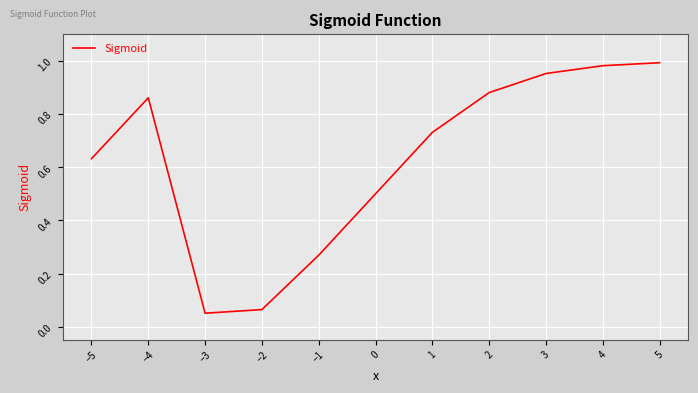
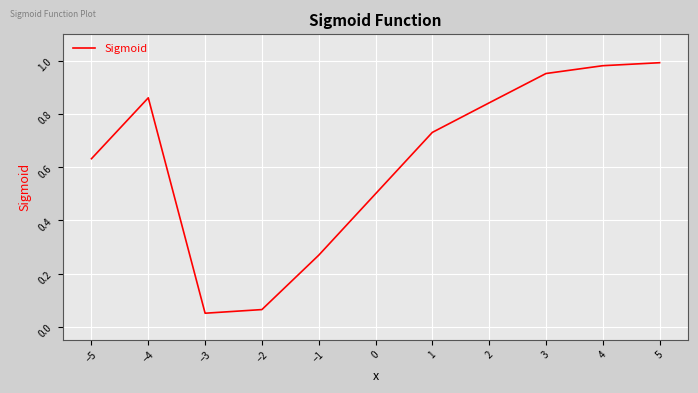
  {
    "−5": 0.63,
    "−4": 0.86,
    "−3": 0.05,
    "−2": 0.06,
    "−1": 0.27,
    "0": 0.50,
    "1": 0.73,
-   "2": 0.88,
+   "2": 0.84,
    "3": 0.95,
    "4": 0.98,
    "5": 0.99
  }
